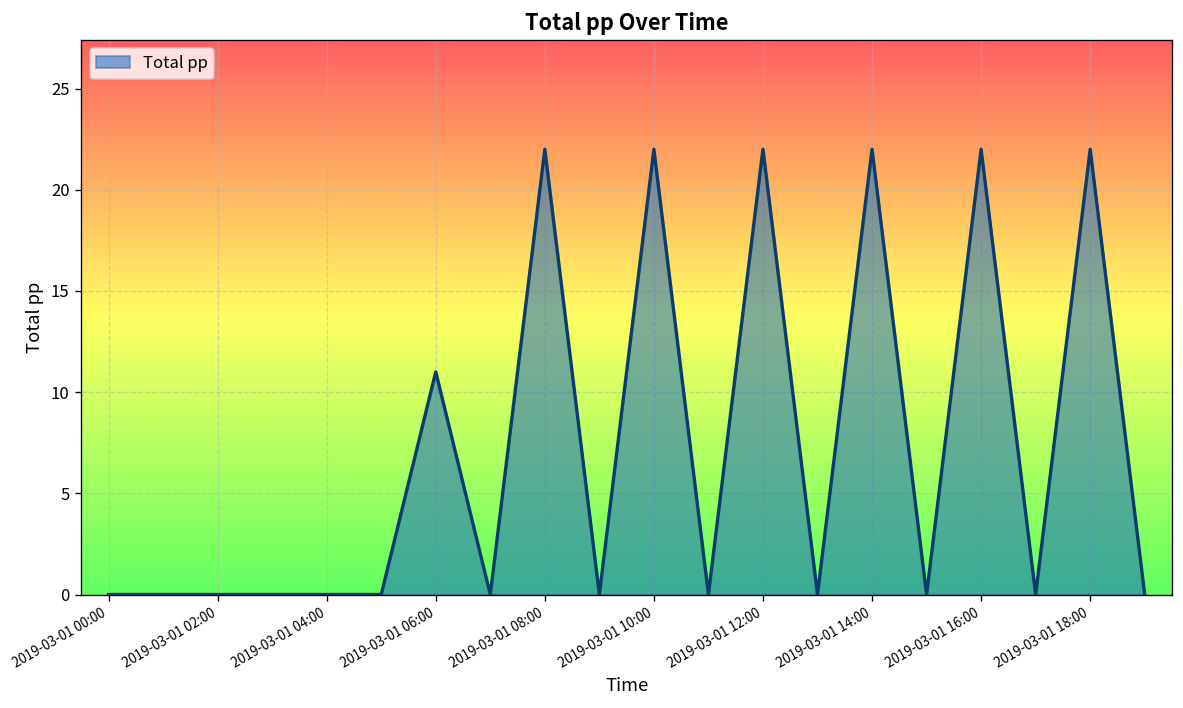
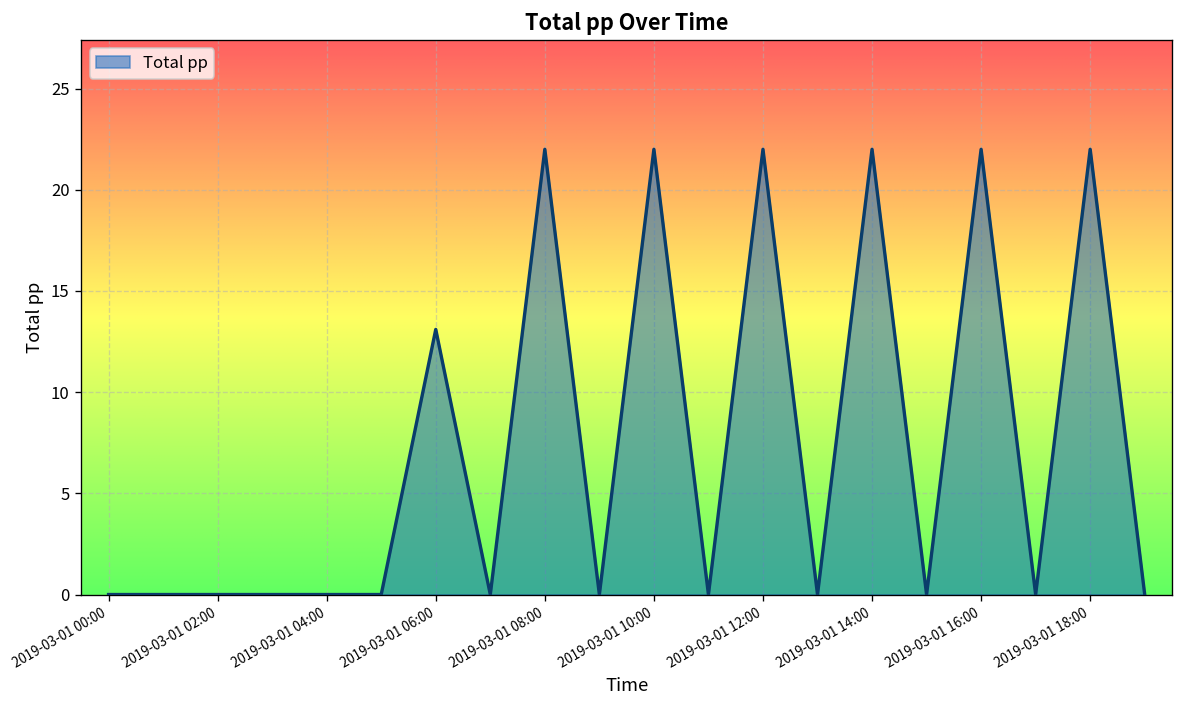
  {
    "2019-03-01 00:00": 0.0,
    "2019-03-01 02:00": 0.0,
    "2019-03-01 04:00": 0.0,
-   "2019-03-01 06:00": 11.0,
+   "2019-03-01 06:00": 13.1,
    "2019-03-01 08:00": 22.0,
    "2019-03-01 10:00": 22.0,
    "2019-03-01 12:00": 22.0,
    "2019-03-01 14:00": 22.0,
    "2019-03-01 16:00": 22.0,
    "2019-03-01 18:00": 22.0
  }
